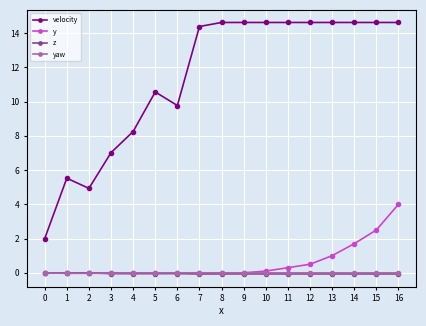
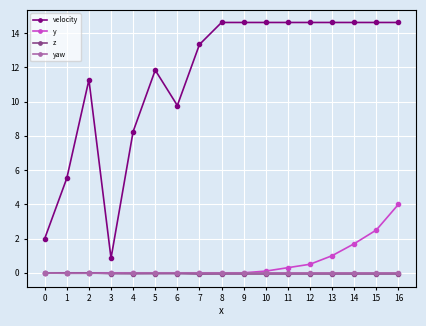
  {
    "velocity": {
      "0": 2.0,
      "1": 5.5,
-     "2": 4.9,
-     "3": 7.0,
+     "2": 11.3,
+     "3": 0.9,
      "4": 8.3,
-     "5": 10.6,
+     "5": 11.8,
      "6": 9.8,
-     "7": 14.4,
+     "7": 13.3,
      "8": 14.6,
      "9": 14.6,
      "10": 14.6,
      "11": 14.6,
      "12": 14.6,
      "13": 14.6,
      "14": 14.6,
      "15": 14.6,
      "16": 14.6
    }
  }
